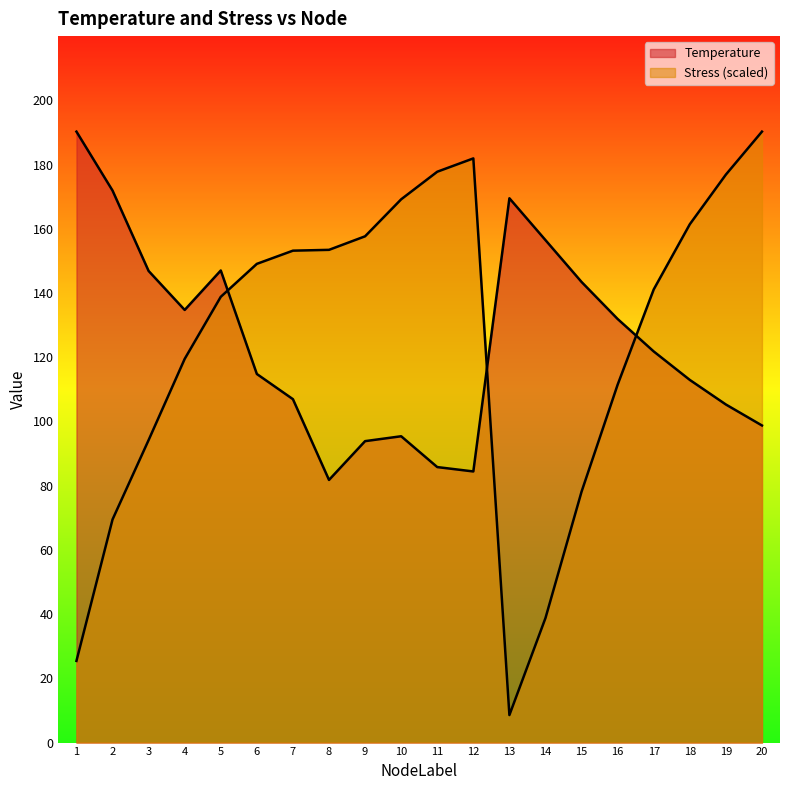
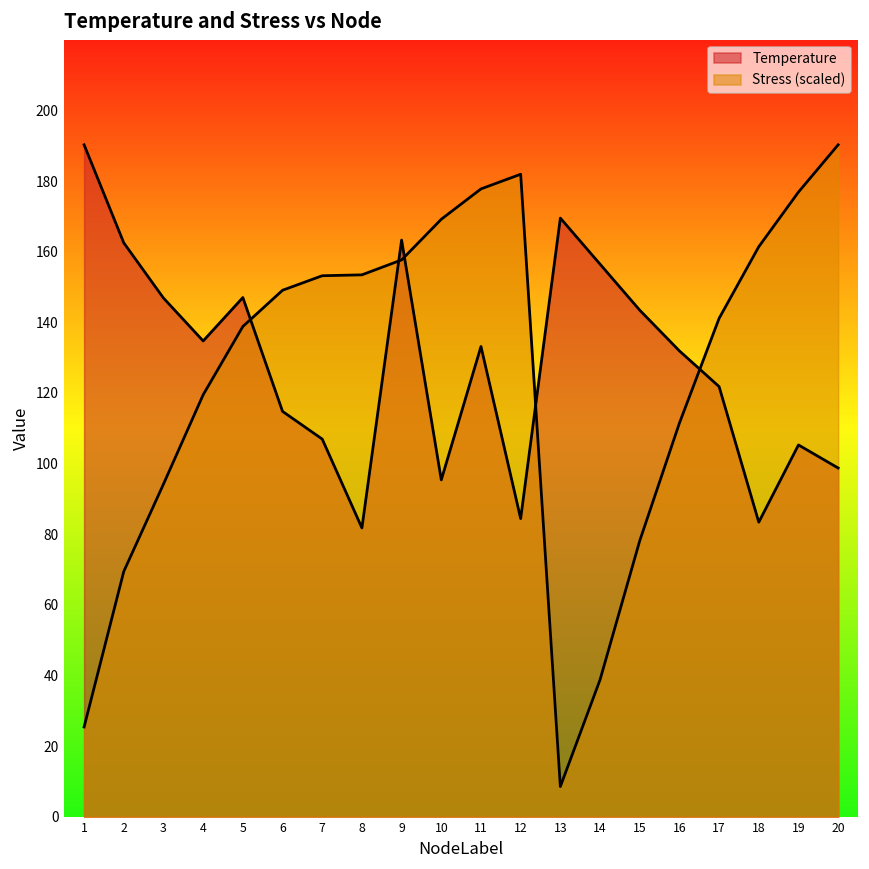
  {
    "Temperature": {
      "1": 190,
-     "2": 172,
+     "2": 162,
      "3": 147,
      "4": 135,
      "5": 147,
      "6": 115,
      "7": 107,
      "8": 82,
-     "9": 94,
+     "9": 163,
      "10": 95,
-     "11": 86,
+     "11": 133,
      "12": 84,
      "13": 170,
      "14": 156,
      "15": 143,
      "16": 132,
      "17": 122,
-     "18": 113,
+     "18": 83,
      "19": 105,
      "20": 99
    },
    "Stress (scaled)": {
      "1": 25,
      "2": 69,
      "3": 94,
      "4": 119,
      "5": 139,
      "6": 149,
      "7": 153,
      "8": 153,
      "9": 158,
      "10": 169,
      "11": 178,
      "12": 182,
      "13": 9,
      "14": 39,
      "15": 78,
      "16": 111,
      "17": 141,
      "18": 161,
      "19": 177,
      "20": 190
    }
  }
